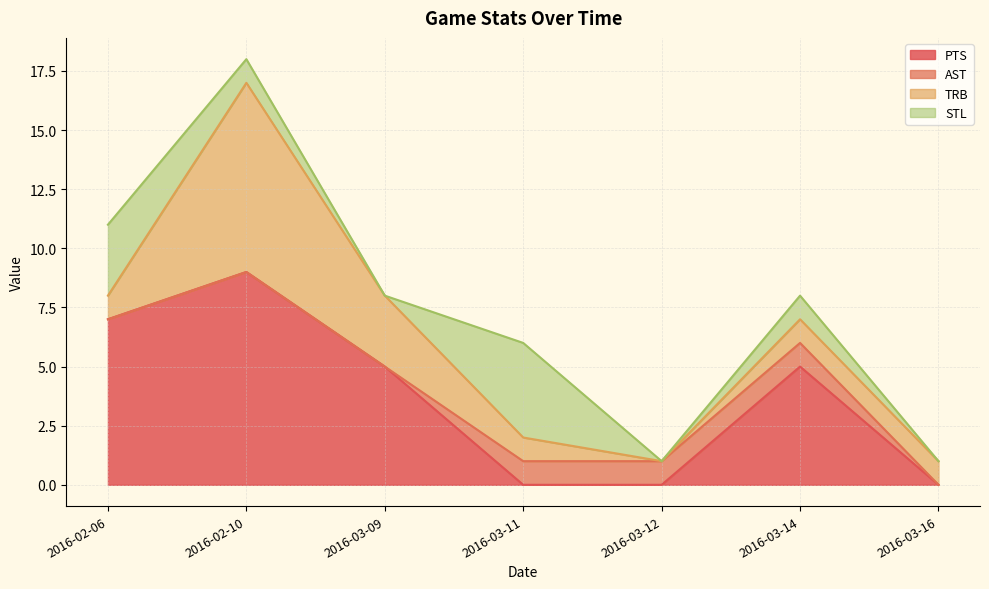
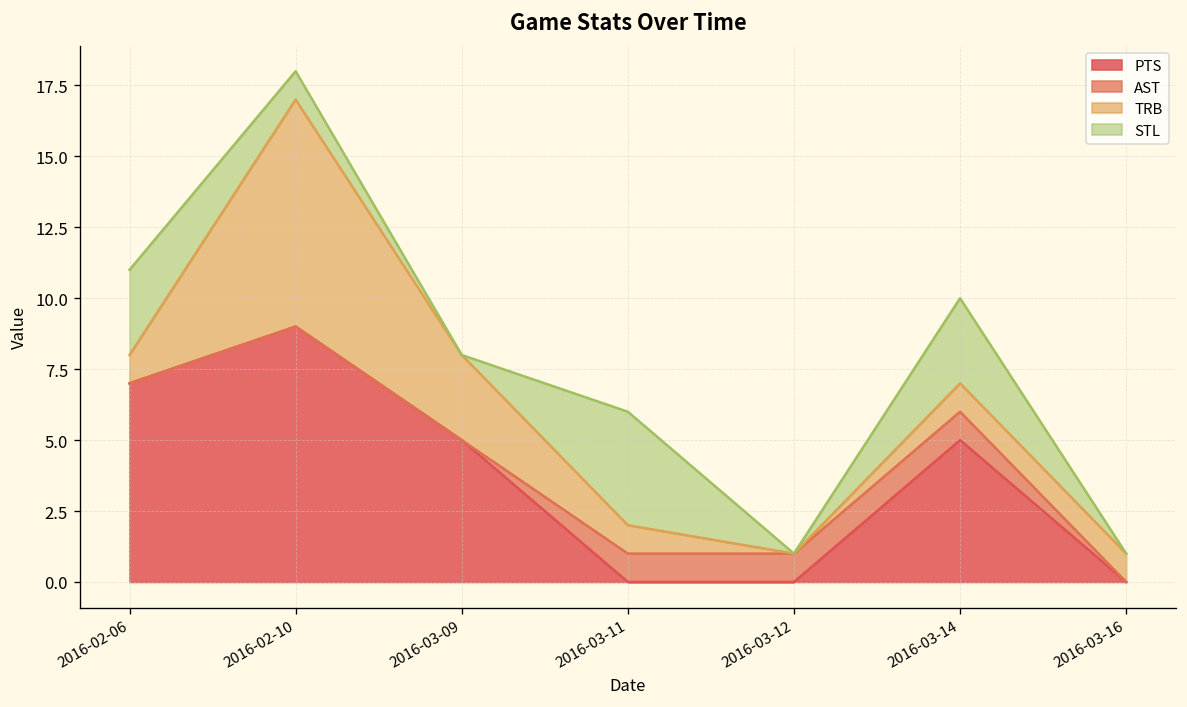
  {
    "STL": {
      "2016-02-06": 3,
      "2016-02-10": 1,
      "2016-03-11": 4,
-     "2016-03-14": 1
+     "2016-03-14": 3
    }
  }
